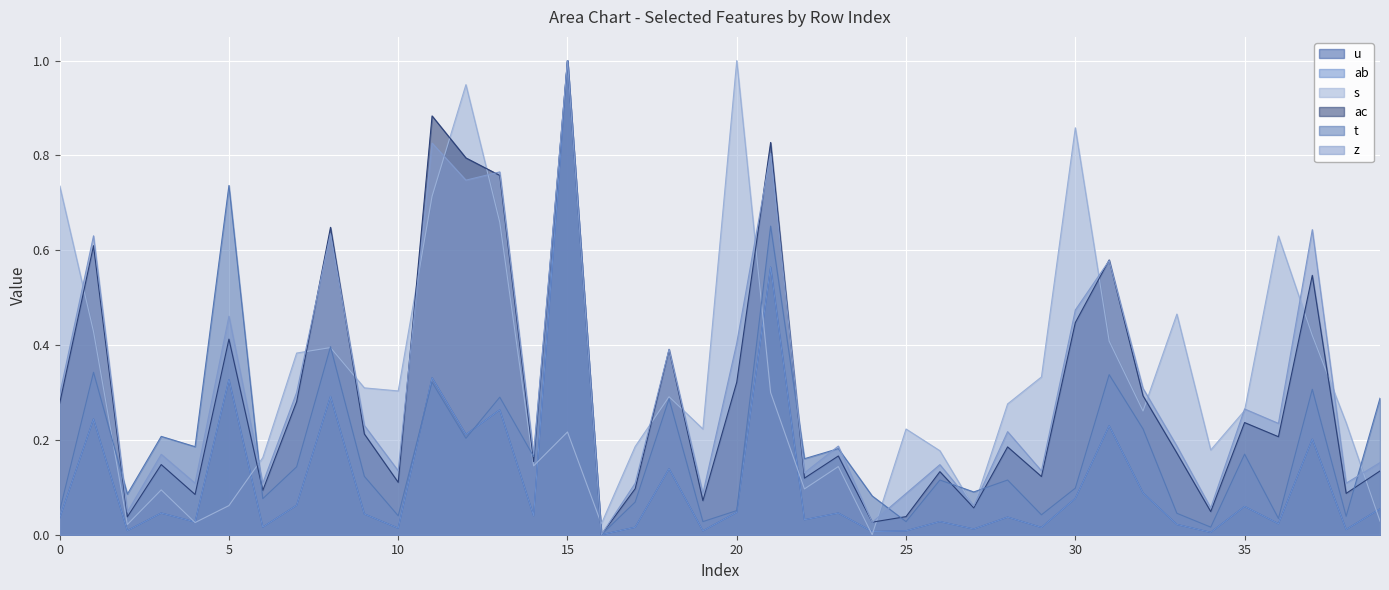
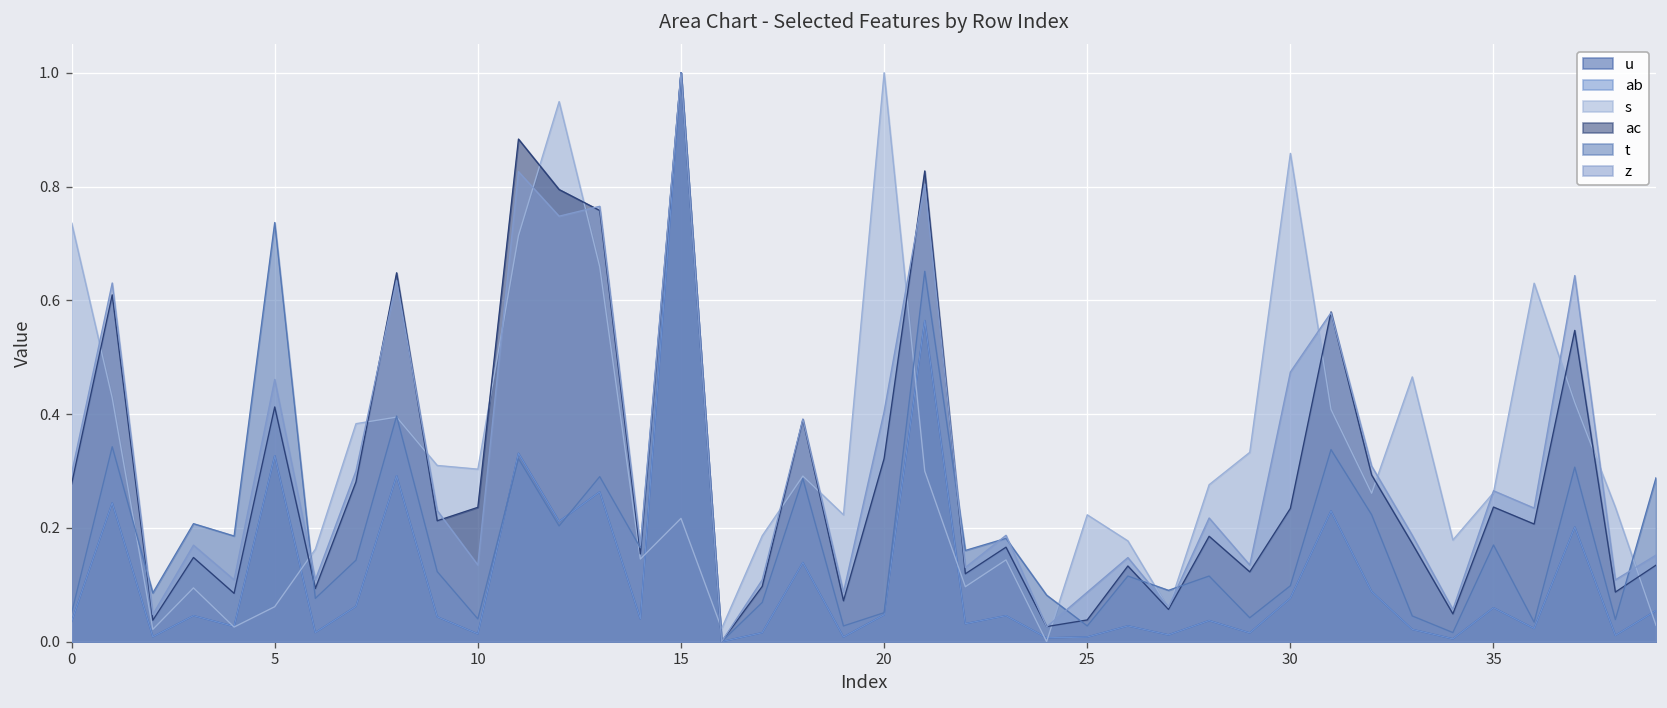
  {
    "ac": {
      "0": 0.28,
      "5": 0.41,
-     "10": 0.11,
+     "10": 0.24,
      "20": 0.32,
      "25": 0.04,
-     "30": 0.45,
+     "30": 0.23,
      "35": 0.24
    }
  }
